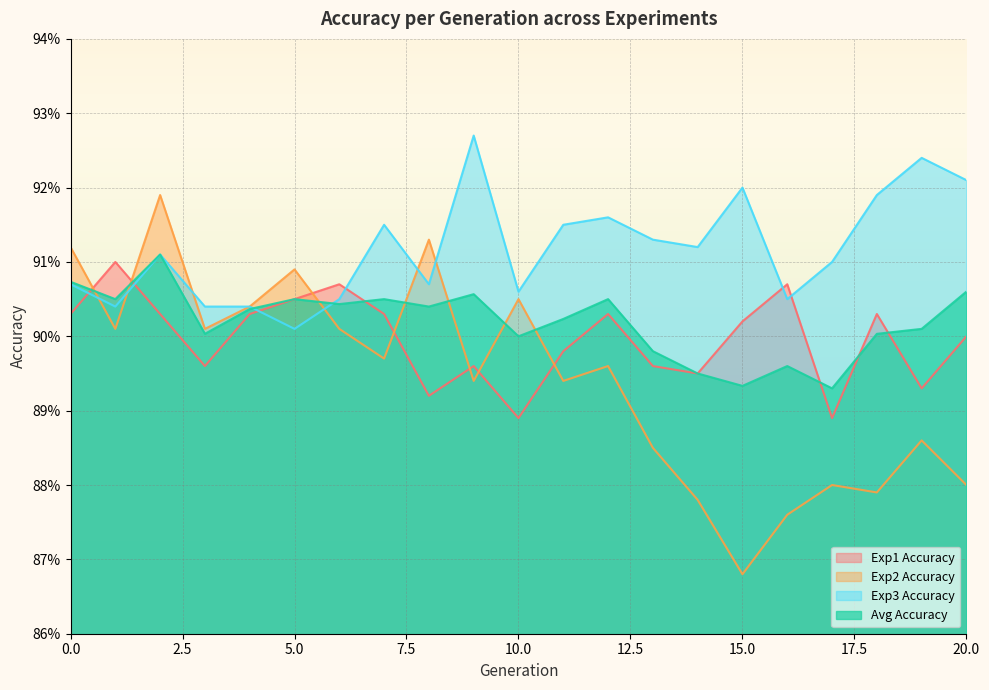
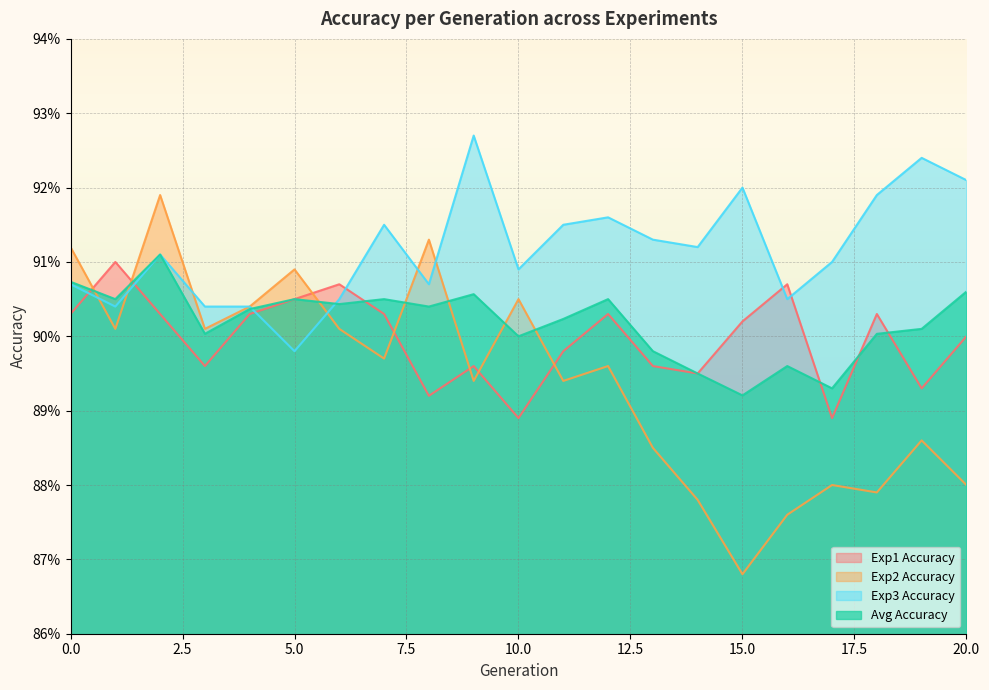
  {
    "Exp3 Accuracy": {
-     "5.0": "90.1%",
-     "10.0": "90.6%",
+     "5.0": "89.8%",
+     "10.0": "90.9%",
      "15.0": "92.0%",
      "20.0": "92.1%"
    },
    "Avg Accuracy": {
      "10.0": "90.0%",
-     "15.0": "89.3%",
+     "15.0": "89.2%",
      "20.0": "90.6%"
    }
  }
